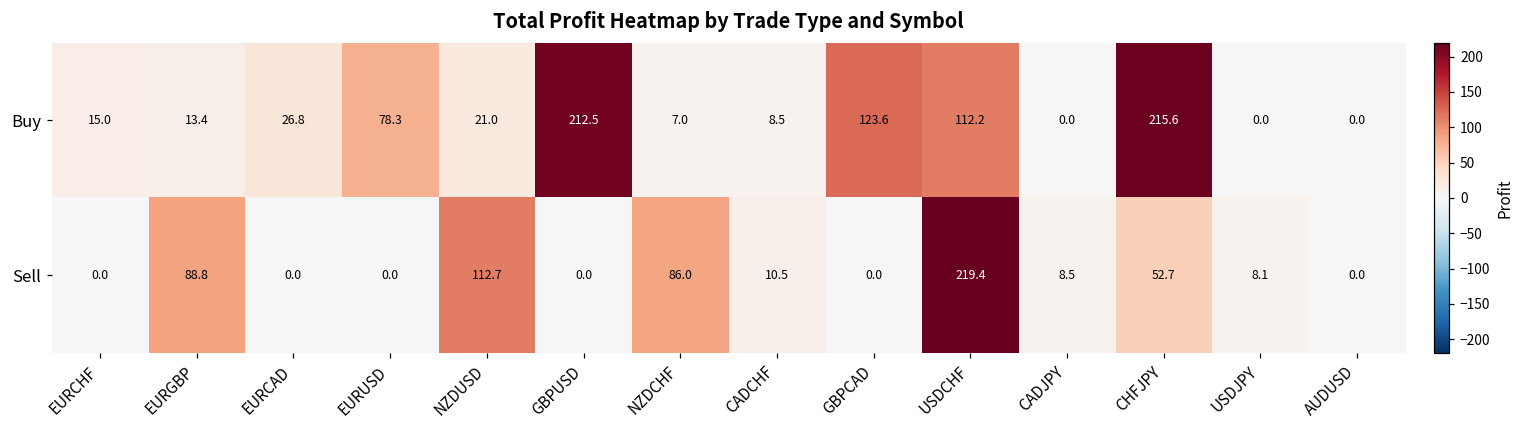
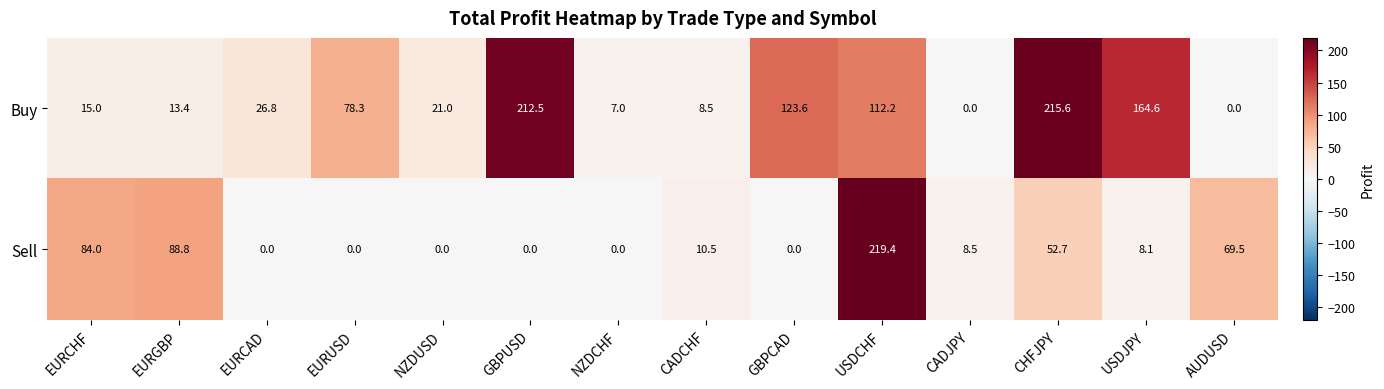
  {
    "Buy": {
      "EURCHF": 15.0,
      "EURGBP": 13.4,
      "EURCAD": 26.8,
      "EURUSD": 78.3,
      "NZDUSD": 21.0,
      "GBPUSD": 212.5,
      "NZDCHF": 7.0,
      "CADCHF": 8.5,
      "GBPCAD": 123.6,
      "USDCHF": 112.2,
      "CADJPY": 0.0,
      "CHFJPY": 215.6,
-     "USDJPY": 0.0,
+     "USDJPY": 164.6,
      "AUDUSD": 0.0
    },
    "Sell": {
-     "EURCHF": 0.0,
+     "EURCHF": 84.0,
      "EURGBP": 88.8,
      "EURCAD": 0.0,
      "EURUSD": 0.0,
-     "NZDUSD": 112.7,
+     "NZDUSD": 0.0,
      "GBPUSD": 0.0,
-     "NZDCHF": 86.0,
+     "NZDCHF": 0.0,
      "CADCHF": 10.5,
      "GBPCAD": 0.0,
      "USDCHF": 219.4,
      "CADJPY": 8.5,
      "CHFJPY": 52.7,
      "USDJPY": 8.1,
-     "AUDUSD": 0.0
+     "AUDUSD": 69.5
    }
  }
